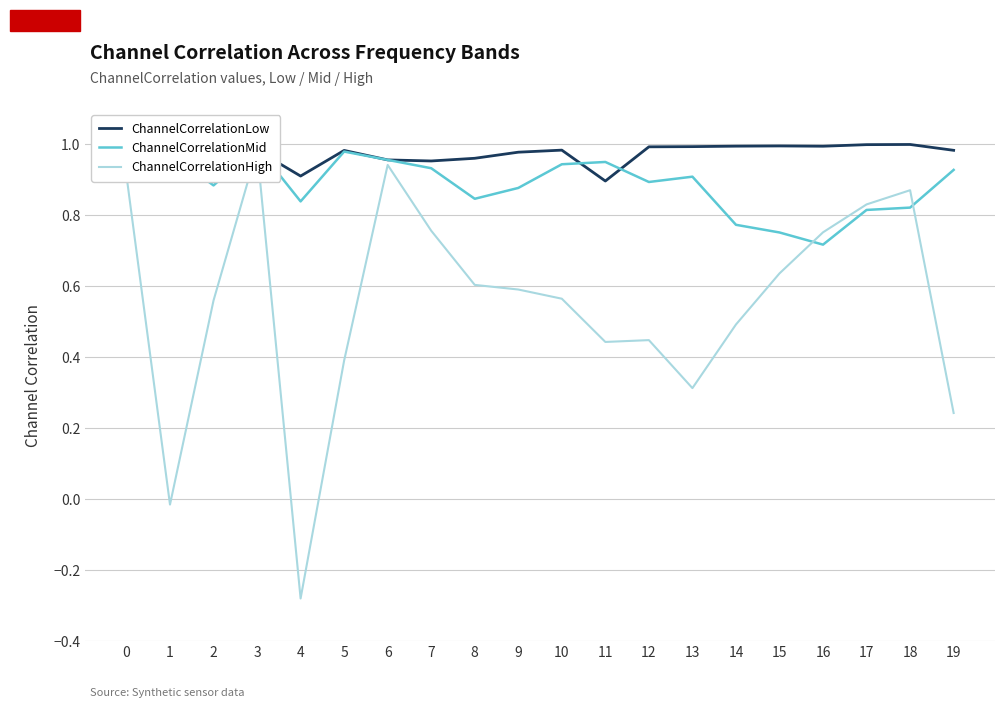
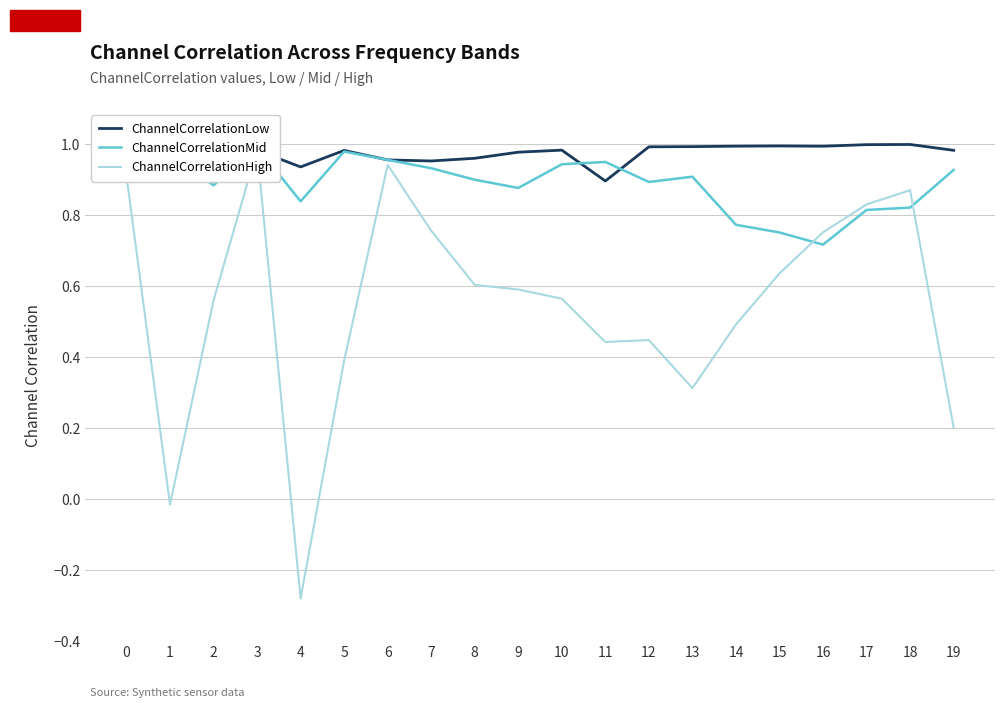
  {
    "ChannelCorrelationLow": {
-     "4": 0.91,
+     "4": 0.94,
      "7": 0.95,
      "8": 0.96,
      "9": 0.98,
      "10": 0.98,
      "11": 0.90,
      "12": 0.99,
      "13": 0.99,
      "14": 1.00,
      "15": 1.00,
      "16": 1.00,
      "17": 1.00,
      "18": 1.00,
      "19": 0.98
    },
    "ChannelCorrelationMid": {
      "2": 0.88,
      "4": 0.84,
      "7": 0.93,
-     "8": 0.85,
+     "8": 0.90,
      "9": 0.88,
      "10": 0.94,
      "11": 0.95,
      "12": 0.89,
      "13": 0.91,
      "14": 0.77,
      "15": 0.75,
      "16": 0.72,
      "17": 0.82,
      "18": 0.82,
      "19": 0.93
    },
    "ChannelCorrelationHigh": {
      "1": -0.02,
      "2": 0.56,
      "4": -0.28,
      "5": 0.39,
      "6": 0.94,
      "7": 0.76,
      "8": 0.60,
      "9": 0.59,
      "10": 0.57,
      "11": 0.44,
      "12": 0.45,
      "13": 0.31,
      "14": 0.49,
      "15": 0.64,
      "16": 0.75,
      "17": 0.83,
      "18": 0.87,
-     "19": 0.24
+     "19": 0.20
    }
  }
